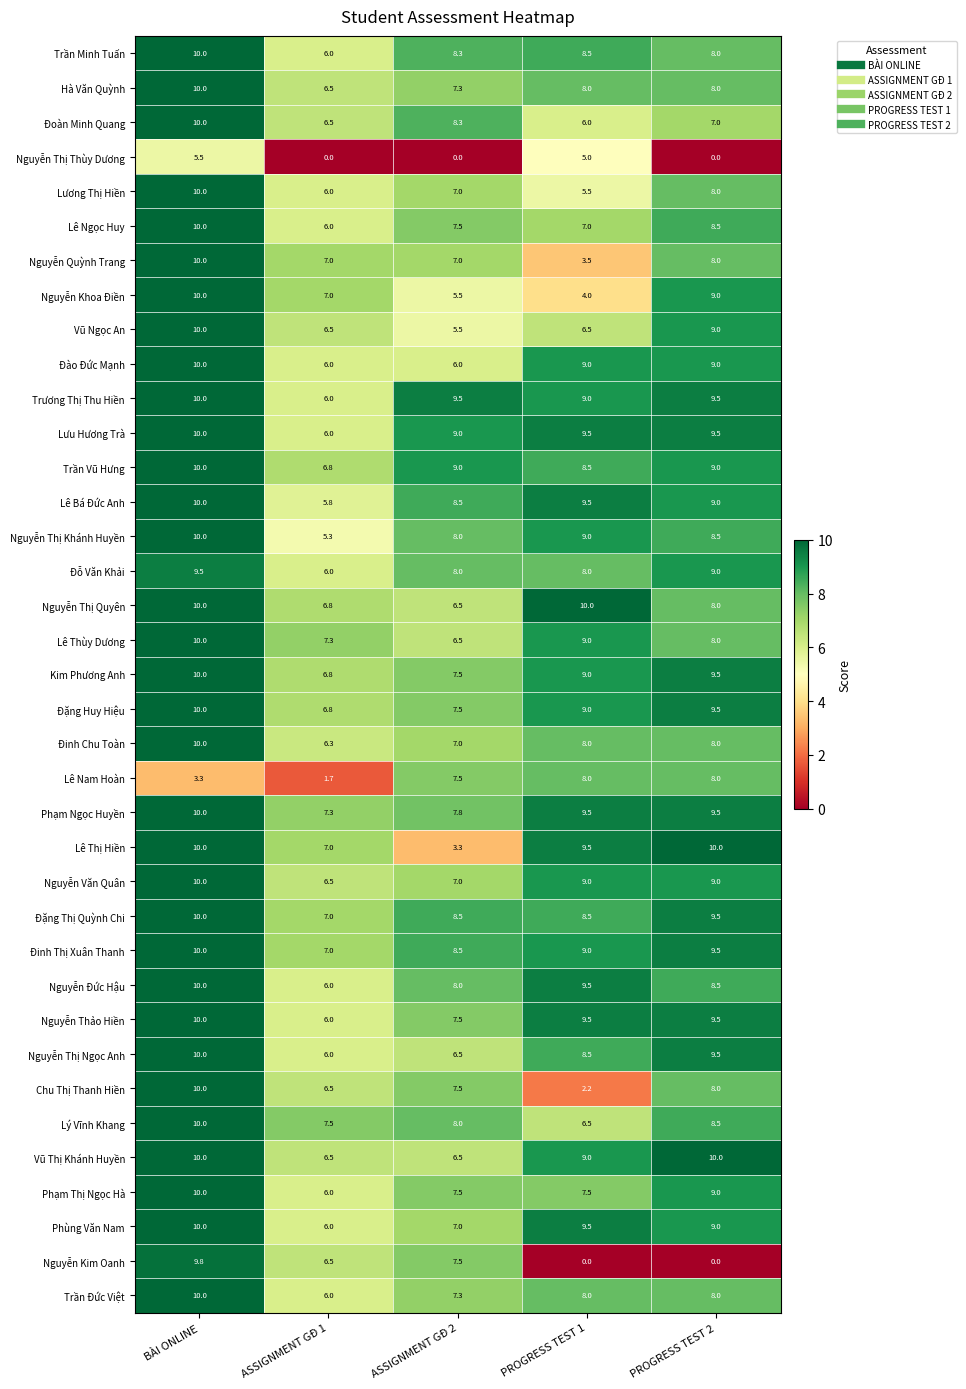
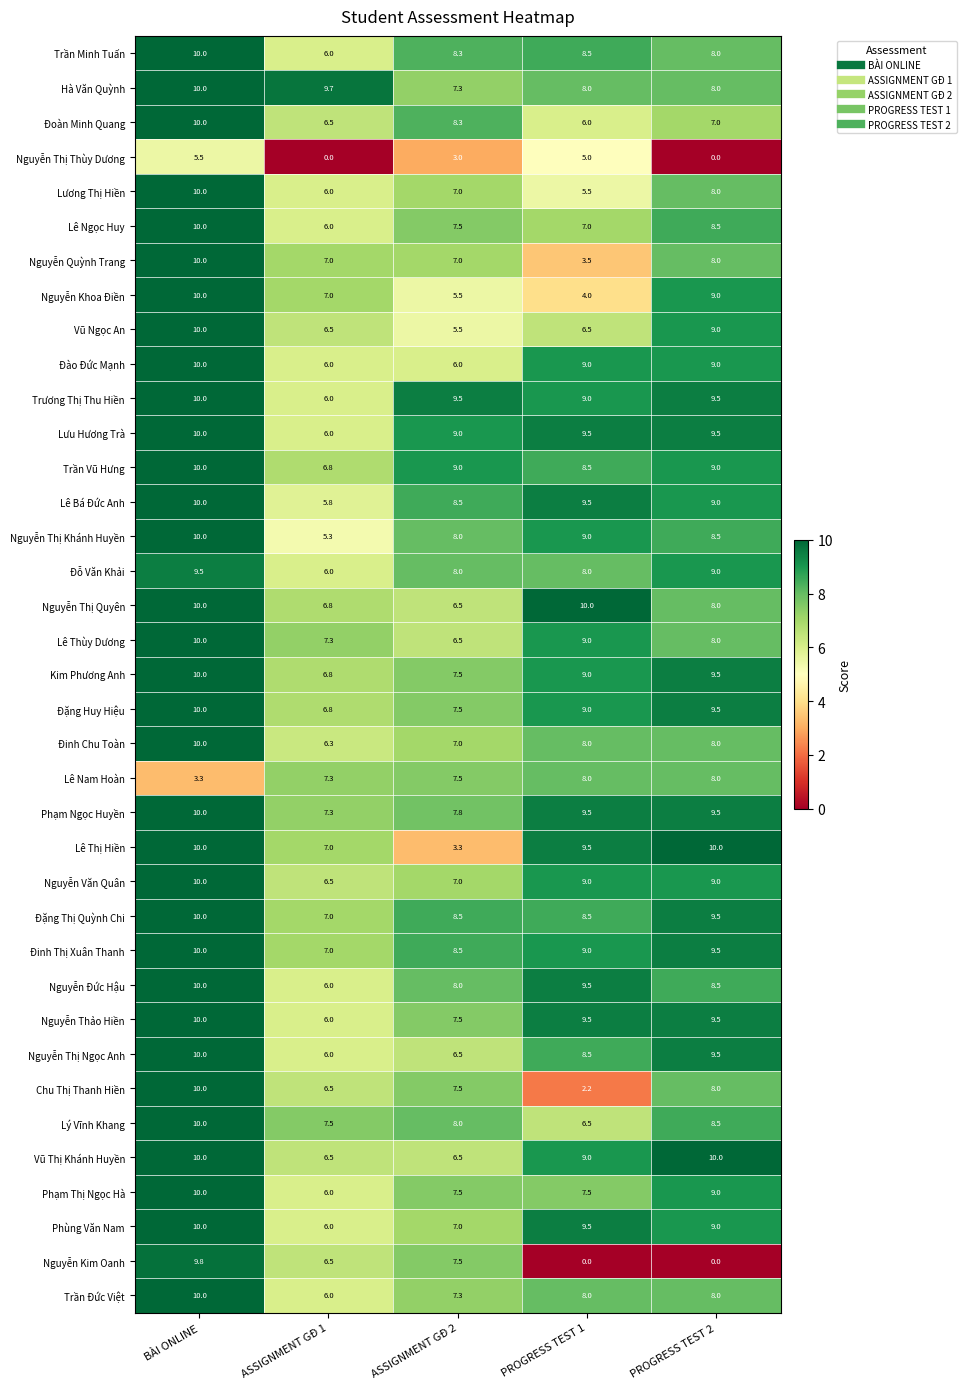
  {
    "Trần Minh Tuấn": {
      "BÀI ONLINE": 10.0,
      "ASSIGNMENT GĐ 1": 6.0,
      "ASSIGNMENT GĐ 2": 8.3,
      "PROGRESS TEST 1": 8.5,
      "PROGRESS TEST 2": 8.0
    },
    "Hà Văn Quỳnh": {
      "BÀI ONLINE": 10.0,
-     "ASSIGNMENT GĐ 1": 6.5,
+     "ASSIGNMENT GĐ 1": 9.7,
      "ASSIGNMENT GĐ 2": 7.3,
      "PROGRESS TEST 1": 8.0,
      "PROGRESS TEST 2": 8.0
    },
    "Đoàn Minh Quang": {
      "BÀI ONLINE": 10.0,
      "ASSIGNMENT GĐ 1": 6.5,
      "ASSIGNMENT GĐ 2": 8.3,
      "PROGRESS TEST 1": 6.0,
      "PROGRESS TEST 2": 7.0
    },
    "Nguyễn Thị Thùy Dương": {
      "BÀI ONLINE": 5.5,
      "ASSIGNMENT GĐ 1": 0.0,
-     "ASSIGNMENT GĐ 2": 0.0,
+     "ASSIGNMENT GĐ 2": 3.0,
      "PROGRESS TEST 1": 5.0,
      "PROGRESS TEST 2": 0.0
    },
    "Lương Thị Hiền": {
      "BÀI ONLINE": 10.0,
      "ASSIGNMENT GĐ 1": 6.0,
      "ASSIGNMENT GĐ 2": 7.0,
      "PROGRESS TEST 1": 5.5,
      "PROGRESS TEST 2": 8.0
    },
    "Lê Ngọc Huy": {
      "BÀI ONLINE": 10.0,
      "ASSIGNMENT GĐ 1": 6.0,
      "ASSIGNMENT GĐ 2": 7.5,
      "PROGRESS TEST 1": 7.0,
      "PROGRESS TEST 2": 8.5
    },
    "Nguyễn Quỳnh Trang": {
      "BÀI ONLINE": 10.0,
      "ASSIGNMENT GĐ 1": 7.0,
      "ASSIGNMENT GĐ 2": 7.0,
      "PROGRESS TEST 1": 3.5,
      "PROGRESS TEST 2": 8.0
    },
    "Nguyễn Khoa Điền": {
      "BÀI ONLINE": 10.0,
      "ASSIGNMENT GĐ 1": 7.0,
      "ASSIGNMENT GĐ 2": 5.5,
      "PROGRESS TEST 1": 4.0,
      "PROGRESS TEST 2": 9.0
    },
    "Vũ Ngọc An": {
      "BÀI ONLINE": 10.0,
      "ASSIGNMENT GĐ 1": 6.5,
      "ASSIGNMENT GĐ 2": 5.5,
      "PROGRESS TEST 1": 6.5,
      "PROGRESS TEST 2": 9.0
    },
    "Đào Đức Mạnh": {
      "BÀI ONLINE": 10.0,
      "ASSIGNMENT GĐ 1": 6.0,
      "ASSIGNMENT GĐ 2": 6.0,
      "PROGRESS TEST 1": 9.0,
      "PROGRESS TEST 2": 9.0
    },
    "Trương Thị Thu Hiền": {
      "BÀI ONLINE": 10.0,
      "ASSIGNMENT GĐ 1": 6.0,
      "ASSIGNMENT GĐ 2": 9.5,
      "PROGRESS TEST 1": 9.0,
      "PROGRESS TEST 2": 9.5
    },
    "Lưu Hương Trà": {
      "BÀI ONLINE": 10.0,
      "ASSIGNMENT GĐ 1": 6.0,
      "ASSIGNMENT GĐ 2": 9.0,
      "PROGRESS TEST 1": 9.5,
      "PROGRESS TEST 2": 9.5
    },
    "Trần Vũ Hưng": {
      "BÀI ONLINE": 10.0,
      "ASSIGNMENT GĐ 1": 6.8,
      "ASSIGNMENT GĐ 2": 9.0,
      "PROGRESS TEST 1": 8.5,
      "PROGRESS TEST 2": 9.0
    },
    "Lê Bá Đức Anh": {
      "BÀI ONLINE": 10.0,
      "ASSIGNMENT GĐ 1": 5.8,
      "ASSIGNMENT GĐ 2": 8.5,
      "PROGRESS TEST 1": 9.5,
      "PROGRESS TEST 2": 9.0
    },
    "Nguyễn Thị Khánh Huyền": {
      "BÀI ONLINE": 10.0,
      "ASSIGNMENT GĐ 1": 5.3,
      "ASSIGNMENT GĐ 2": 8.0,
      "PROGRESS TEST 1": 9.0,
      "PROGRESS TEST 2": 8.5
    },
    "Đỗ Văn Khải": {
      "BÀI ONLINE": 9.5,
      "ASSIGNMENT GĐ 1": 6.0,
      "ASSIGNMENT GĐ 2": 8.0,
      "PROGRESS TEST 1": 8.0,
      "PROGRESS TEST 2": 9.0
    },
    "Nguyễn Thị Quyên": {
      "BÀI ONLINE": 10.0,
      "ASSIGNMENT GĐ 1": 6.8,
      "ASSIGNMENT GĐ 2": 6.5,
      "PROGRESS TEST 1": 10.0,
      "PROGRESS TEST 2": 8.0
    },
    "Lê Thùy Dương": {
      "BÀI ONLINE": 10.0,
      "ASSIGNMENT GĐ 1": 7.3,
      "ASSIGNMENT GĐ 2": 6.5,
      "PROGRESS TEST 1": 9.0,
      "PROGRESS TEST 2": 8.0
    },
    "Kim Phương Anh": {
      "BÀI ONLINE": 10.0,
      "ASSIGNMENT GĐ 1": 6.8,
      "ASSIGNMENT GĐ 2": 7.5,
      "PROGRESS TEST 1": 9.0,
      "PROGRESS TEST 2": 9.5
    },
    "Đặng Huy Hiệu": {
      "BÀI ONLINE": 10.0,
      "ASSIGNMENT GĐ 1": 6.8,
      "ASSIGNMENT GĐ 2": 7.5,
      "PROGRESS TEST 1": 9.0,
      "PROGRESS TEST 2": 9.5
    },
    "Đinh Chu Toàn": {
      "BÀI ONLINE": 10.0,
      "ASSIGNMENT GĐ 1": 6.3,
      "ASSIGNMENT GĐ 2": 7.0,
      "PROGRESS TEST 1": 8.0,
      "PROGRESS TEST 2": 8.0
    },
    "Lê Nam Hoàn": {
      "BÀI ONLINE": 3.3,
-     "ASSIGNMENT GĐ 1": 1.7,
+     "ASSIGNMENT GĐ 1": 7.3,
      "ASSIGNMENT GĐ 2": 7.5,
      "PROGRESS TEST 1": 8.0,
      "PROGRESS TEST 2": 8.0
    },
    "Phạm Ngọc Huyền": {
      "BÀI ONLINE": 10.0,
      "ASSIGNMENT GĐ 1": 7.3,
      "ASSIGNMENT GĐ 2": 7.8,
      "PROGRESS TEST 1": 9.5,
      "PROGRESS TEST 2": 9.5
    },
    "Lê Thị Hiền": {
      "BÀI ONLINE": 10.0,
      "ASSIGNMENT GĐ 1": 7.0,
      "ASSIGNMENT GĐ 2": 3.3,
      "PROGRESS TEST 1": 9.5,
      "PROGRESS TEST 2": 10.0
    },
    "Nguyễn Văn Quân": {
      "BÀI ONLINE": 10.0,
      "ASSIGNMENT GĐ 1": 6.5,
      "ASSIGNMENT GĐ 2": 7.0,
      "PROGRESS TEST 1": 9.0,
      "PROGRESS TEST 2": 9.0
    },
    "Đặng Thị Quỳnh Chi": {
      "BÀI ONLINE": 10.0,
      "ASSIGNMENT GĐ 1": 7.0,
      "ASSIGNMENT GĐ 2": 8.5,
      "PROGRESS TEST 1": 8.5,
      "PROGRESS TEST 2": 9.5
    },
    "Đinh Thị Xuân Thanh": {
      "BÀI ONLINE": 10.0,
      "ASSIGNMENT GĐ 1": 7.0,
      "ASSIGNMENT GĐ 2": 8.5,
      "PROGRESS TEST 1": 9.0,
      "PROGRESS TEST 2": 9.5
    },
    "Nguyễn Đức Hậu": {
      "BÀI ONLINE": 10.0,
      "ASSIGNMENT GĐ 1": 6.0,
      "ASSIGNMENT GĐ 2": 8.0,
      "PROGRESS TEST 1": 9.5,
      "PROGRESS TEST 2": 8.5
    },
    "Nguyễn Thảo Hiền": {
      "BÀI ONLINE": 10.0,
      "ASSIGNMENT GĐ 1": 6.0,
      "ASSIGNMENT GĐ 2": 7.5,
      "PROGRESS TEST 1": 9.5,
      "PROGRESS TEST 2": 9.5
    },
    "Nguyễn Thị Ngọc Anh": {
      "BÀI ONLINE": 10.0,
      "ASSIGNMENT GĐ 1": 6.0,
      "ASSIGNMENT GĐ 2": 6.5,
      "PROGRESS TEST 1": 8.5,
      "PROGRESS TEST 2": 9.5
    },
    "Chu Thị Thanh Hiền": {
      "BÀI ONLINE": 10.0,
      "ASSIGNMENT GĐ 1": 6.5,
      "ASSIGNMENT GĐ 2": 7.5,
      "PROGRESS TEST 1": 2.2,
      "PROGRESS TEST 2": 8.0
    },
    "Lý Vĩnh Khang": {
      "BÀI ONLINE": 10.0,
      "ASSIGNMENT GĐ 1": 7.5,
      "ASSIGNMENT GĐ 2": 8.0,
      "PROGRESS TEST 1": 6.5,
      "PROGRESS TEST 2": 8.5
    },
    "Vũ Thị Khánh Huyền": {
      "BÀI ONLINE": 10.0,
      "ASSIGNMENT GĐ 1": 6.5,
      "ASSIGNMENT GĐ 2": 6.5,
      "PROGRESS TEST 1": 9.0,
      "PROGRESS TEST 2": 10.0
    },
    "Phạm Thị Ngọc Hà": {
      "BÀI ONLINE": 10.0,
      "ASSIGNMENT GĐ 1": 6.0,
      "ASSIGNMENT GĐ 2": 7.5,
      "PROGRESS TEST 1": 7.5,
      "PROGRESS TEST 2": 9.0
    },
    "Phùng Văn Nam": {
      "BÀI ONLINE": 10.0,
      "ASSIGNMENT GĐ 1": 6.0,
      "ASSIGNMENT GĐ 2": 7.0,
      "PROGRESS TEST 1": 9.5,
      "PROGRESS TEST 2": 9.0
    },
    "Nguyễn Kim Oanh": {
      "BÀI ONLINE": 9.8,
      "ASSIGNMENT GĐ 1": 6.5,
      "ASSIGNMENT GĐ 2": 7.5,
      "PROGRESS TEST 1": 0.0,
      "PROGRESS TEST 2": 0.0
    },
    "Trần Đức Việt": {
      "BÀI ONLINE": 10.0,
      "ASSIGNMENT GĐ 1": 6.0,
      "ASSIGNMENT GĐ 2": 7.3,
      "PROGRESS TEST 1": 8.0,
      "PROGRESS TEST 2": 8.0
    }
  }
